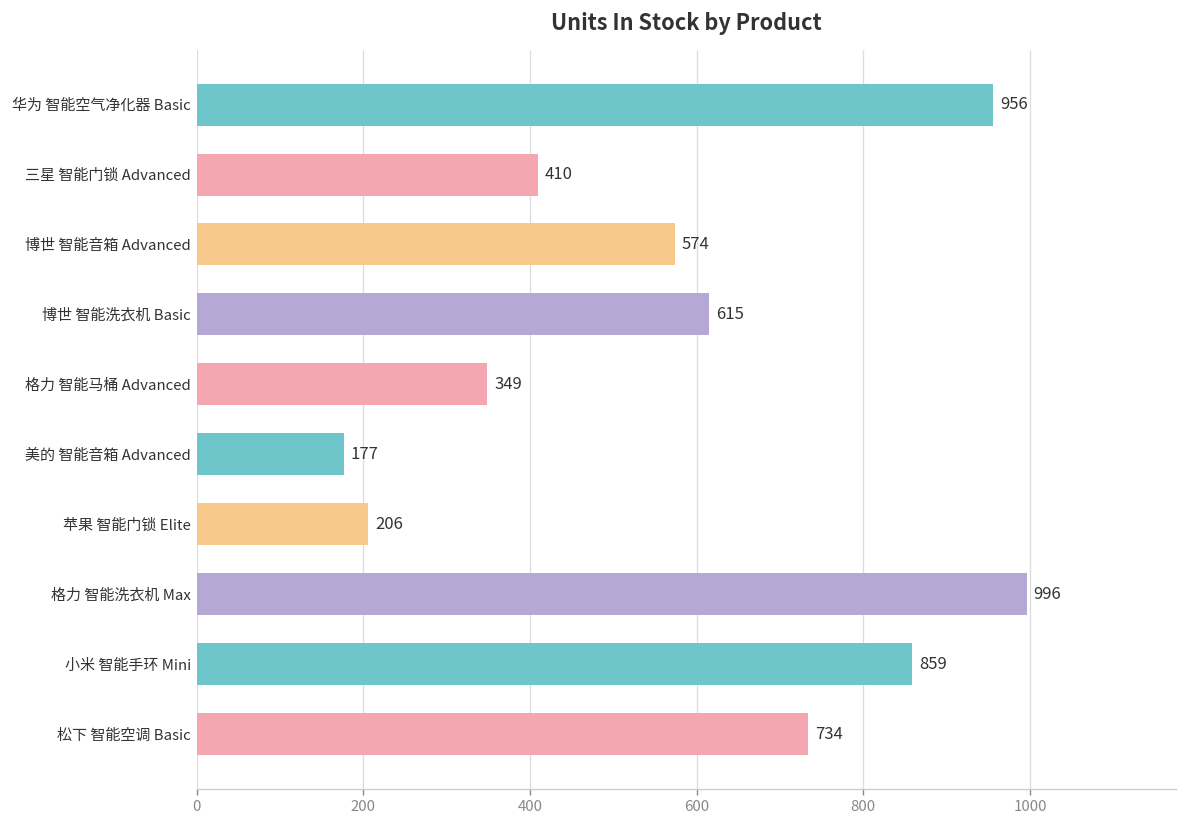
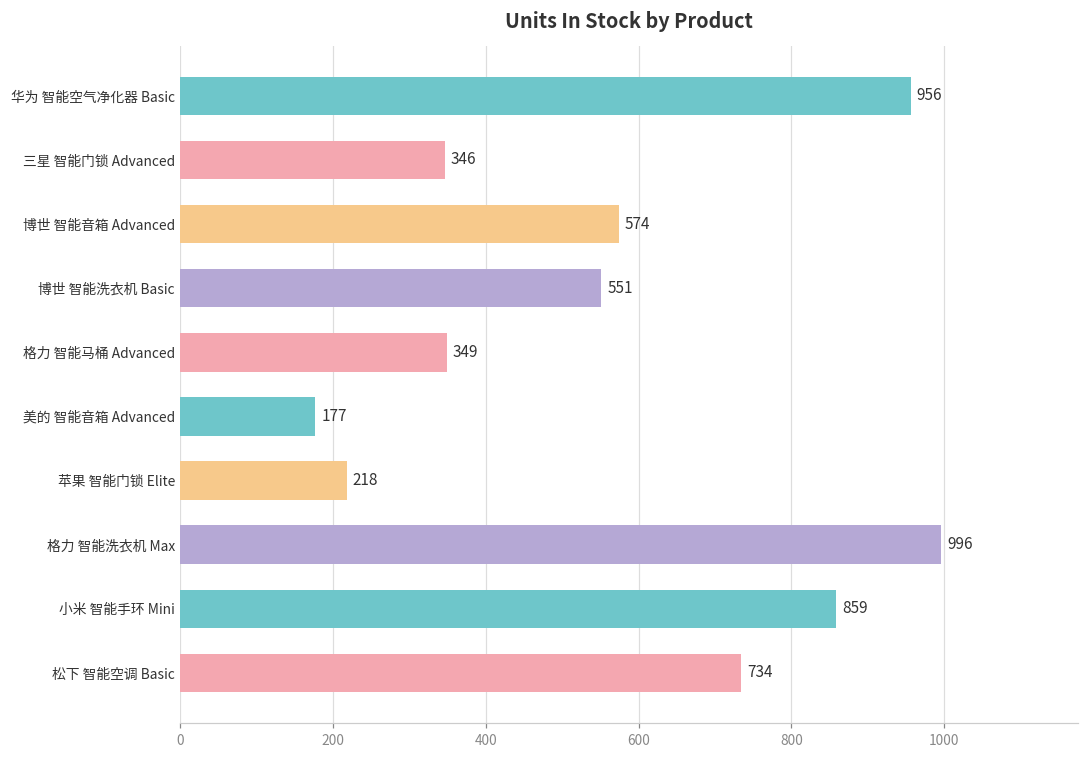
  {
    "华为 智能空气净化器 Basic": 956,
-   "三星 智能门锁 Advanced": 410,
+   "三星 智能门锁 Advanced": 346,
    "博世 智能音箱 Advanced": 574,
-   "博世 智能洗衣机 Basic": 615,
+   "博世 智能洗衣机 Basic": 551,
    "格力 智能马桶 Advanced": 349,
    "美的 智能音箱 Advanced": 177,
-   "苹果 智能门锁 Elite": 206,
+   "苹果 智能门锁 Elite": 218,
    "格力 智能洗衣机 Max": 996,
    "小米 智能手环 Mini": 859,
    "松下 智能空调 Basic": 734
  }
